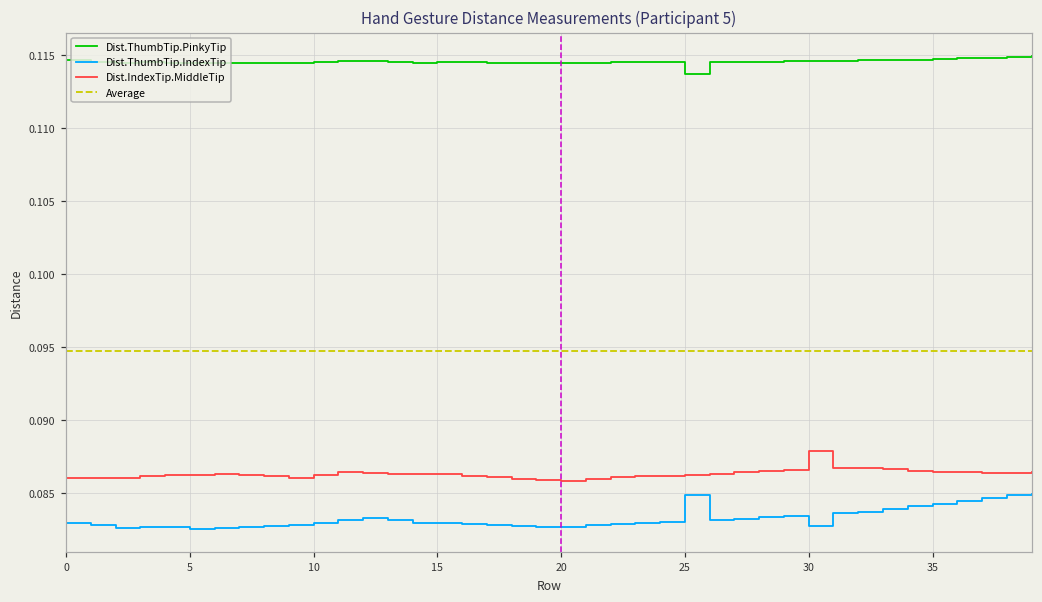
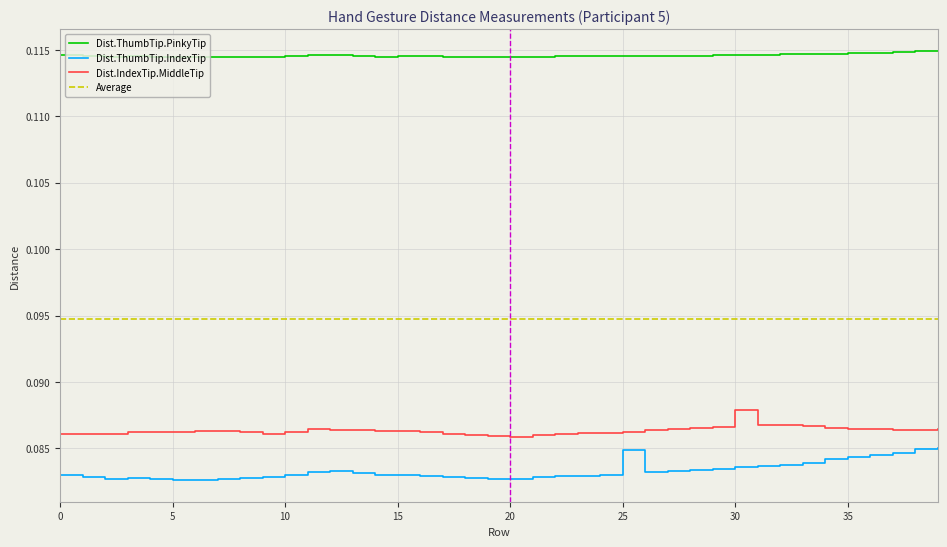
  {
    "Dist.ThumbTip.PinkyTip": {
      "0": 0.1146,
      "10": 0.1145,
      "15": 0.1145,
      "20": 0.1144,
-     "25": 0.1137,
+     "25": 0.1145,
      "30": 0.1146,
      "35": 0.1147
    },
    "Dist.ThumbTip.IndexTip": {
      "0": 0.0830,
      "5": 0.0826,
      "10": 0.0830,
      "15": 0.0830,
      "20": 0.0827,
      "25": 0.0849,
-     "30": 0.0828,
+     "30": 0.0836,
      "35": 0.0843
    },
    "Dist.IndexTip.MiddleTip": {
      "0": 0.0861,
      "5": 0.0863,
      "10": 0.0863,
      "15": 0.0863,
      "20": 0.0859,
      "25": 0.0863,
      "30": 0.0879,
      "35": 0.0865
    }
  }
